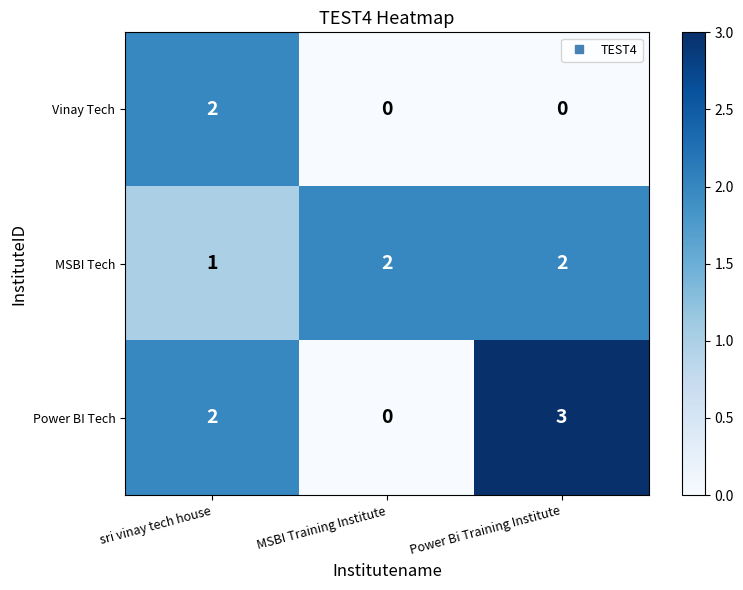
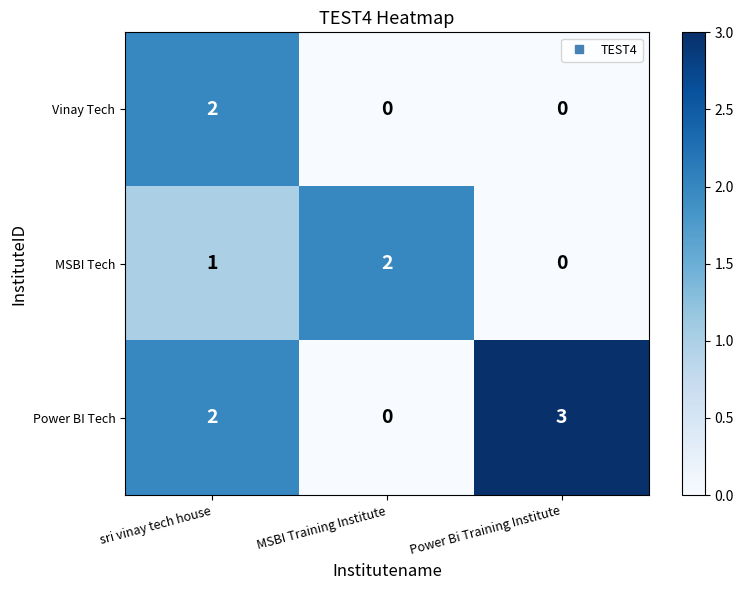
  {
    "Vinay Tech": {
      "sri vinay tech house": 2,
      "MSBI Training Institute": 0,
      "Power Bi Training Institute": 0
    },
    "MSBI Tech": {
      "sri vinay tech house": 1,
      "MSBI Training Institute": 2,
-     "Power Bi Training Institute": 2
+     "Power Bi Training Institute": 0
    },
    "Power BI Tech": {
      "sri vinay tech house": 2,
      "MSBI Training Institute": 0,
      "Power Bi Training Institute": 3
    }
  }
